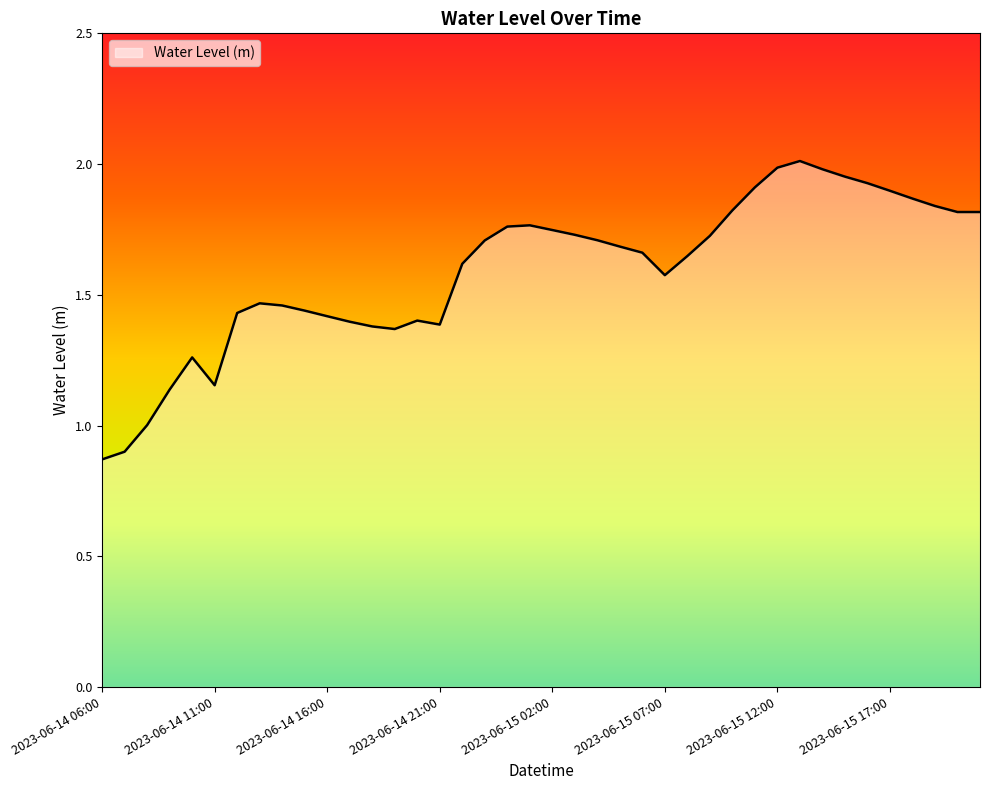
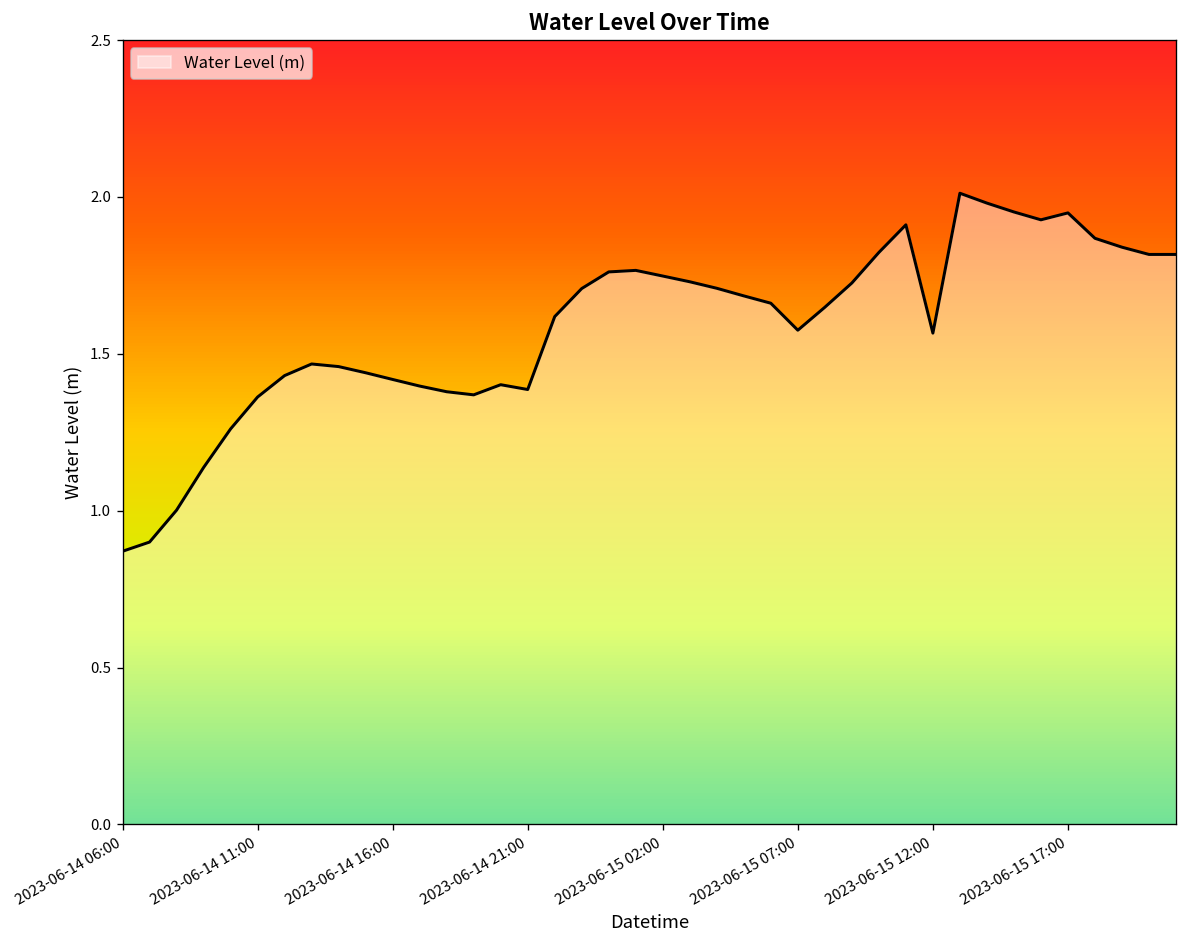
  {
    "2023-06-14 06:00": 0.87,
-   "2023-06-14 11:00": 1.15,
+   "2023-06-14 11:00": 1.36,
    "2023-06-14 16:00": 1.42,
    "2023-06-14 21:00": 1.39,
    "2023-06-15 02:00": 1.75,
    "2023-06-15 07:00": 1.58,
-   "2023-06-15 12:00": 1.99,
-   "2023-06-15 17:00": 1.90
+   "2023-06-15 12:00": 1.57,
+   "2023-06-15 17:00": 1.95
  }
